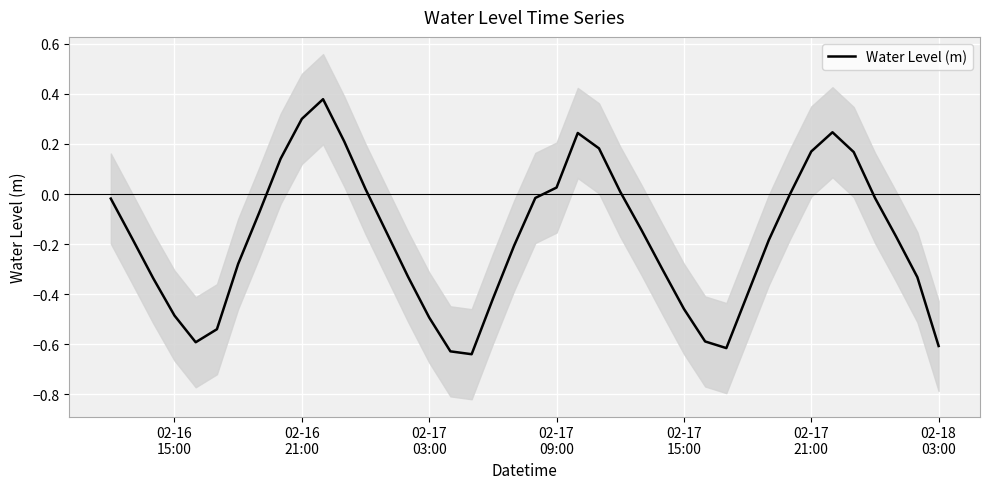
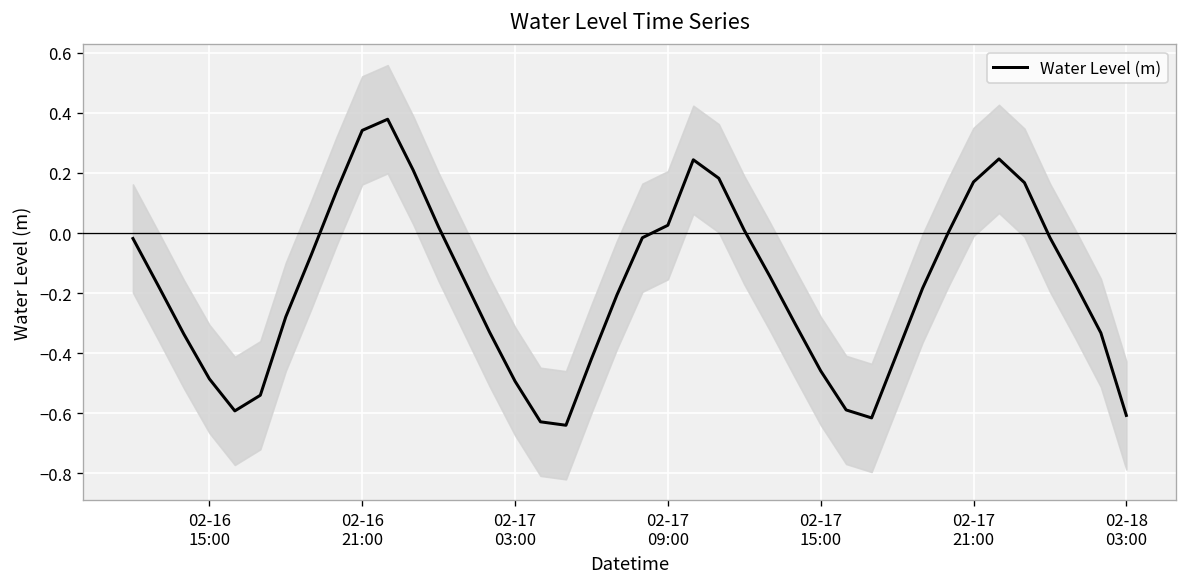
  {
    "Water Level (m)": {
      "02-16 15:00": -0.49,
-     "02-16 21:00": 0.30,
+     "02-16 21:00": 0.34,
      "02-17 03:00": -0.49,
      "02-17 09:00": 0.03,
      "02-17 15:00": -0.46,
      "02-17 21:00": 0.17,
      "02-18 03:00": -0.61
    }
  }
